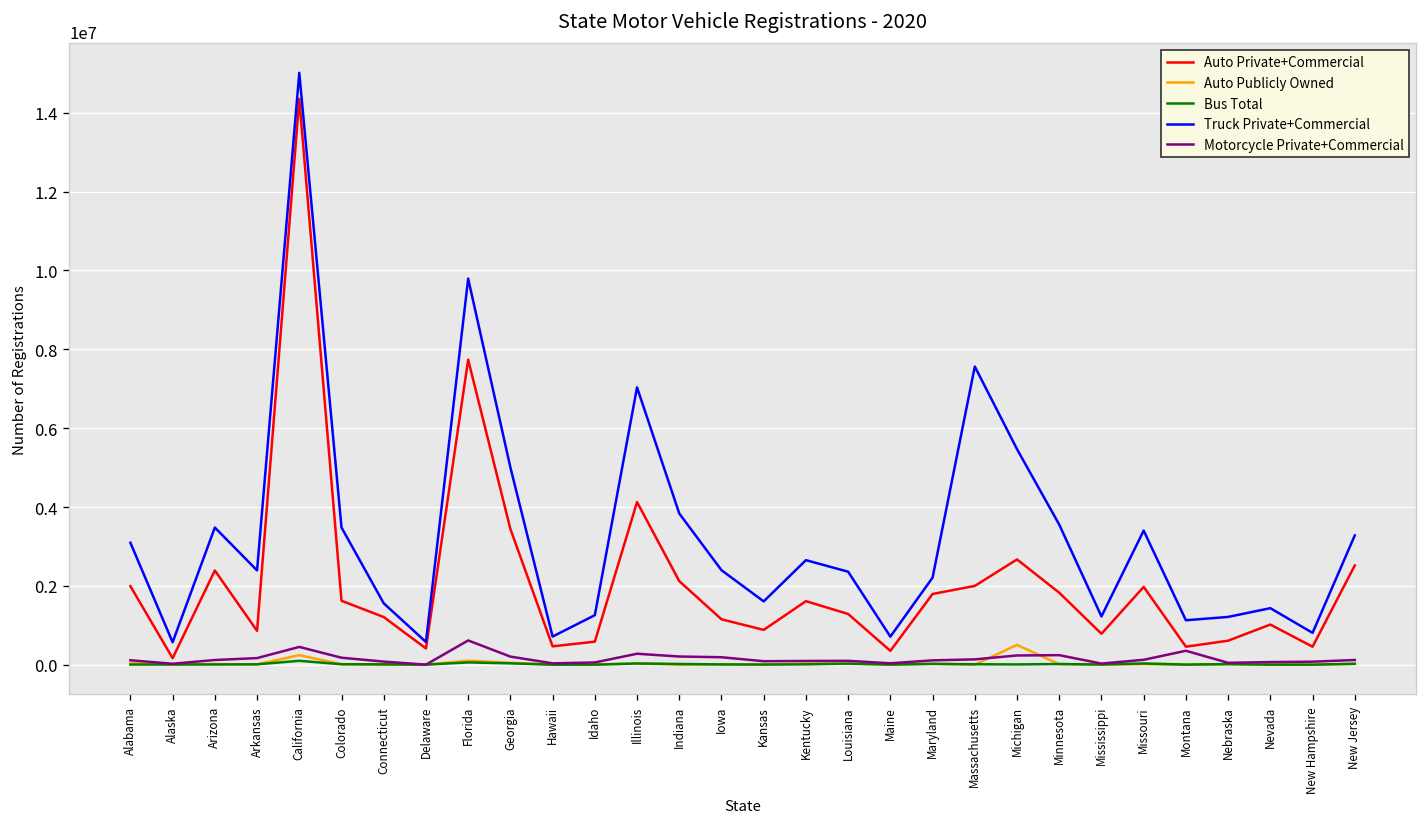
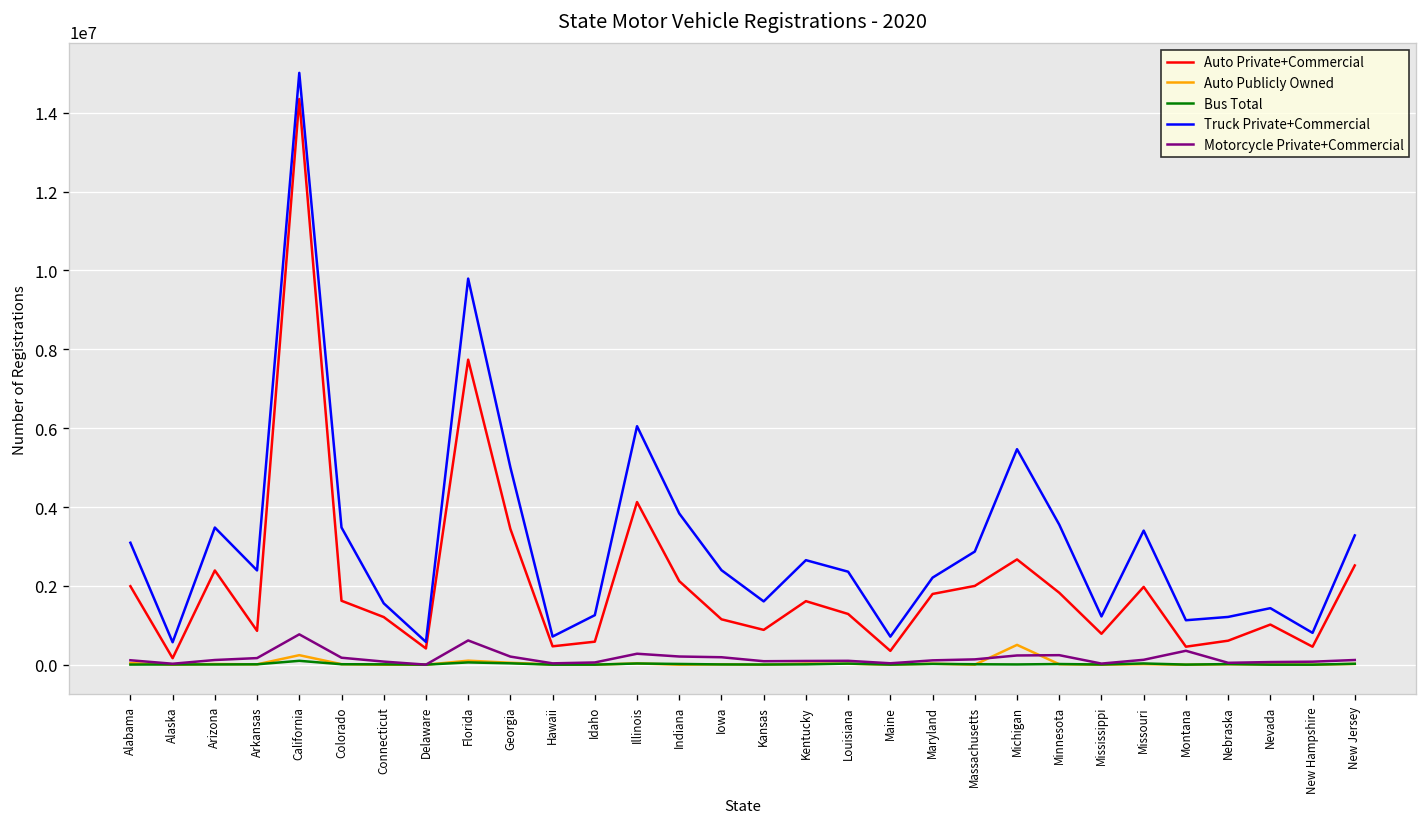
  {
    "Auto Private+Commercial": {
      "Alabama": 2000000,
      "Alaska": 200000,
      "Arizona": 2400000,
      "Arkansas": 900000,
      "California": 14300000,
      "Colorado": 1600000,
      "Connecticut": 1200000,
      "Delaware": 400000,
      "Florida": 7700000,
      "Georgia": 3400000,
      "Hawaii": 500000,
      "Idaho": 600000,
      "Illinois": 4100000,
      "Indiana": 2100000,
      "Iowa": 1200000,
      "Kansas": 900000,
      "Kentucky": 1600000,
      "Louisiana": 1300000,
      "Maine": 400000,
      "Maryland": 1800000,
      "Massachusetts": 2000000,
      "Michigan": 2700000,
      "Minnesota": 1800000,
      "Mississippi": 800000,
      "Missouri": 2000000,
      "Montana": 500000,
      "Nebraska": 600000,
      "Nevada": 1000000,
      "New Hampshire": 500000,
      "New Jersey": 2500000
    },
    "Auto Publicly Owned": {
      "California": 200000,
      "Michigan": 500000
    },
    "Bus Total": {
      "California": 100000,
      "Michigan": 0
    },
    "Truck Private+Commercial": {
      "Alabama": 3100000,
      "Alaska": 600000,
      "Arizona": 3500000,
      "Arkansas": 2400000,
      "California": 15000000,
      "Colorado": 3500000,
      "Connecticut": 1600000,
      "Delaware": 600000,
      "Florida": 9800000,
      "Georgia": 5000000,
      "Hawaii": 700000,
      "Idaho": 1300000,
-     "Illinois": 7000000,
+     "Illinois": 6100000,
      "Indiana": 3800000,
      "Iowa": 2400000,
      "Kansas": 1600000,
      "Kentucky": 2700000,
      "Louisiana": 2400000,
      "Maine": 700000,
      "Maryland": 2200000,
-     "Massachusetts": 7600000,
+     "Massachusetts": 2900000,
      "Michigan": 5500000,
      "Minnesota": 3600000,
      "Mississippi": 1200000,
      "Missouri": 3400000,
      "Montana": 1100000,
      "Nebraska": 1200000,
      "Nevada": 1400000,
      "New Hampshire": 800000,
      "New Jersey": 3300000
    },
    "Motorcycle Private+Commercial": {
      "Arizona": 100000,
      "Arkansas": 200000,
-     "California": 500000,
+     "California": 800000,
      "Colorado": 200000,
      "Florida": 600000,
      "Georgia": 200000,
      "Illinois": 300000,
      "Indiana": 200000,
      "Iowa": 200000,
      "Kansas": 100000,
      "Maryland": 100000,
      "Massachusetts": 100000,
      "Michigan": 200000,
      "Minnesota": 200000,
      "Missouri": 100000,
      "Montana": 400000,
      "New Jersey": 100000
    }
  }
